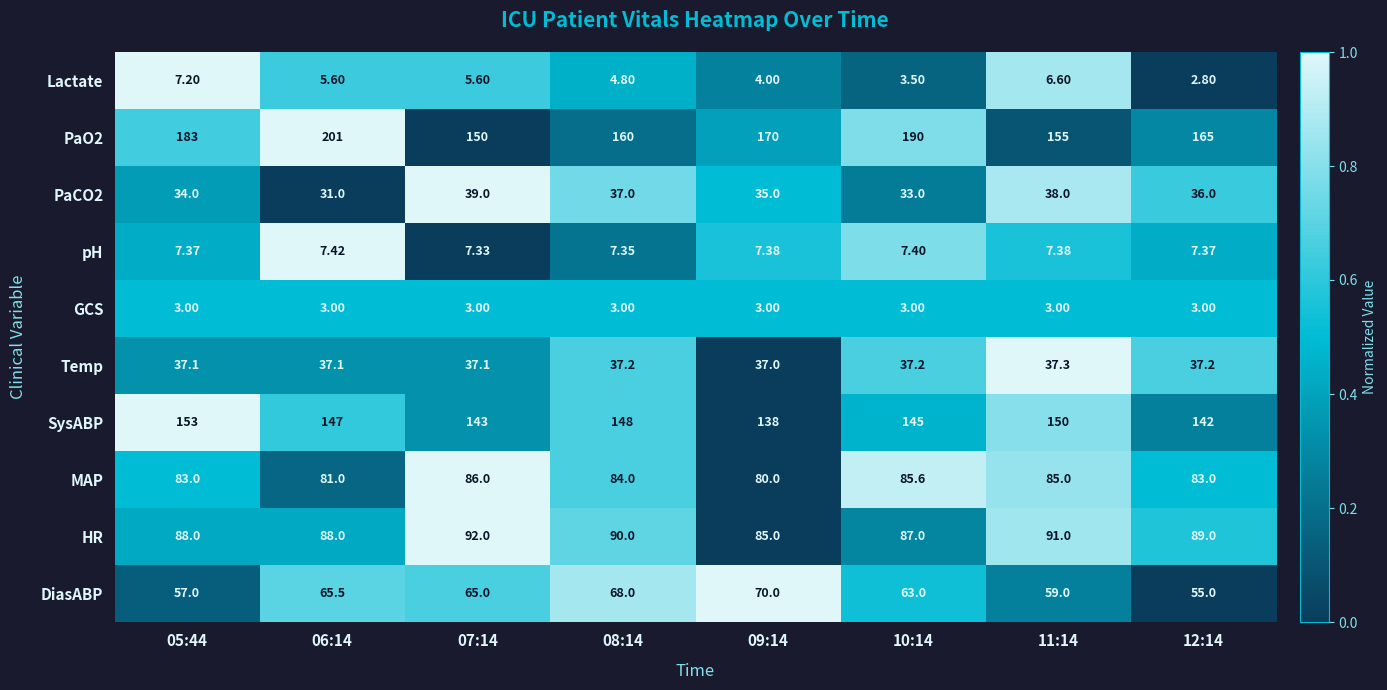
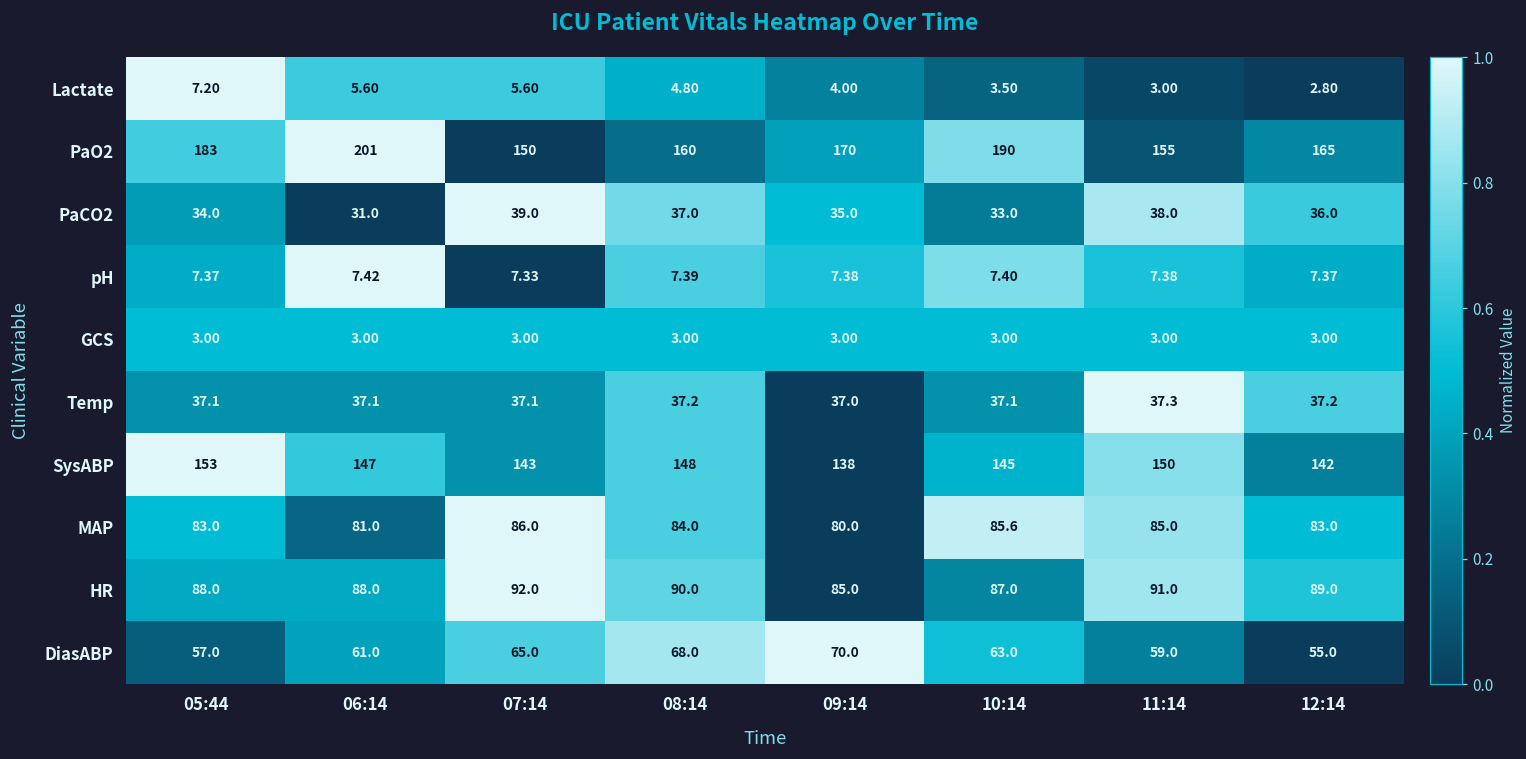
  {
    "Lactate": {
      "05:44": 7.20,
      "06:14": 5.60,
      "07:14": 5.60,
      "08:14": 4.80,
      "09:14": 4.00,
      "10:14": 3.50,
-     "11:14": 6.60,
+     "11:14": 3.00,
      "12:14": 2.80
    },
    "PaO2": {
      "05:44": 183,
      "06:14": 201,
      "07:14": 150,
      "08:14": 160,
      "09:14": 170,
      "10:14": 190,
      "11:14": 155,
      "12:14": 165
    },
    "PaCO2": {
      "05:44": 34.0,
      "06:14": 31.0,
      "07:14": 39.0,
      "08:14": 37.0,
      "09:14": 35.0,
      "10:14": 33.0,
      "11:14": 38.0,
      "12:14": 36.0
    },
    "pH": {
      "05:44": 7.37,
      "06:14": 7.42,
      "07:14": 7.33,
-     "08:14": 7.35,
+     "08:14": 7.39,
      "09:14": 7.38,
      "10:14": 7.40,
      "11:14": 7.38,
      "12:14": 7.37
    },
    "GCS": {
      "05:44": 3.00,
      "06:14": 3.00,
      "07:14": 3.00,
      "08:14": 3.00,
      "09:14": 3.00,
      "10:14": 3.00,
      "11:14": 3.00,
      "12:14": 3.00
    },
    "Temp": {
      "05:44": 37.1,
      "06:14": 37.1,
      "07:14": 37.1,
      "08:14": 37.2,
      "09:14": 37.0,
-     "10:14": 37.2,
+     "10:14": 37.1,
      "11:14": 37.3,
      "12:14": 37.2
    },
    "SysABP": {
      "05:44": 153,
      "06:14": 147,
      "07:14": 143,
      "08:14": 148,
      "09:14": 138,
      "10:14": 145,
      "11:14": 150,
      "12:14": 142
    },
    "MAP": {
      "05:44": 83.0,
      "06:14": 81.0,
      "07:14": 86.0,
      "08:14": 84.0,
      "09:14": 80.0,
      "10:14": 85.6,
      "11:14": 85.0,
      "12:14": 83.0
    },
    "HR": {
      "05:44": 88.0,
      "06:14": 88.0,
      "07:14": 92.0,
      "08:14": 90.0,
      "09:14": 85.0,
      "10:14": 87.0,
      "11:14": 91.0,
      "12:14": 89.0
    },
    "DiasABP": {
      "05:44": 57.0,
-     "06:14": 65.5,
+     "06:14": 61.0,
      "07:14": 65.0,
      "08:14": 68.0,
      "09:14": 70.0,
      "10:14": 63.0,
      "11:14": 59.0,
      "12:14": 55.0
    }
  }
